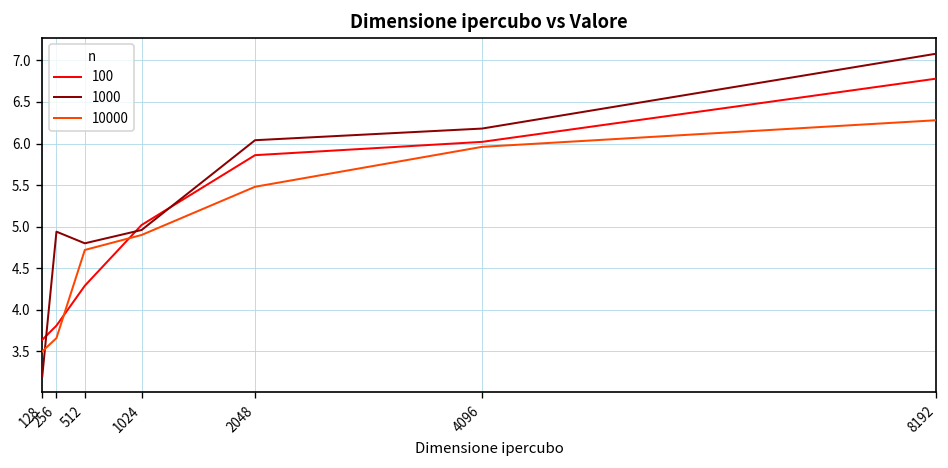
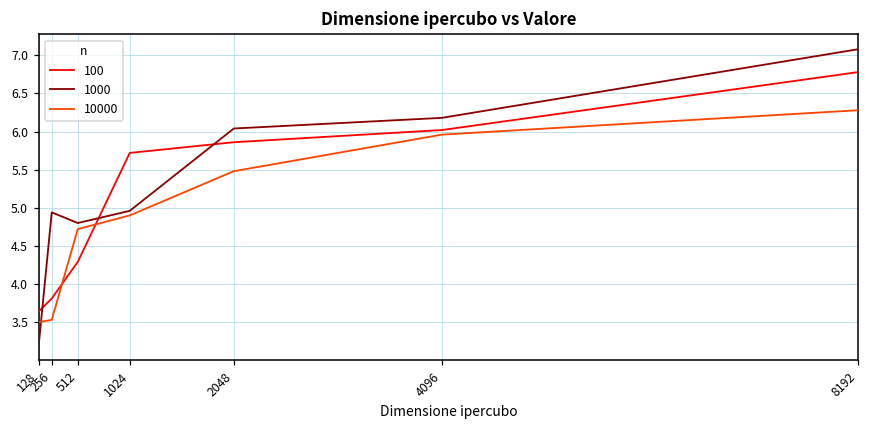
  {
    "100": {
      "128": 3.6,
      "256": 3.8,
      "512": 4.3,
-     "1024": 5.0,
+     "1024": 5.7,
      "2048": 5.9,
      "4096": 6.0,
      "8192": 6.8
    },
    "1000": {
      "128": 3.2,
      "256": 4.9,
      "512": 4.8,
      "1024": 5.0,
      "2048": 6.0,
      "4096": 6.2,
      "8192": 7.1
    },
    "10000": {
      "128": 3.5,
-     "256": 3.7,
+     "256": 3.5,
      "512": 4.7,
      "1024": 4.9,
      "2048": 5.5,
      "4096": 6.0,
      "8192": 6.3
    }
  }
